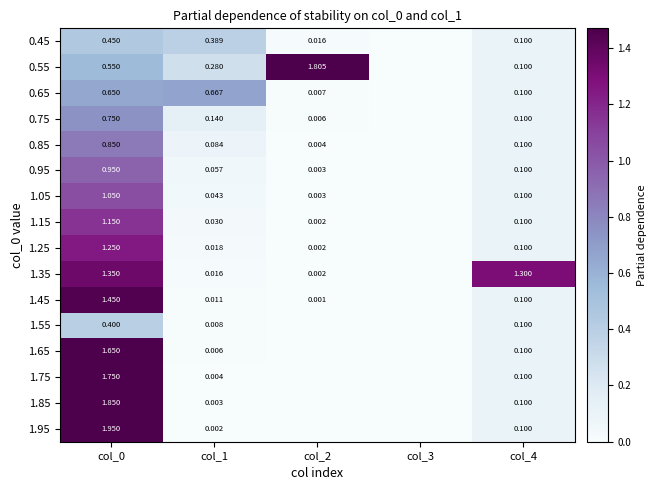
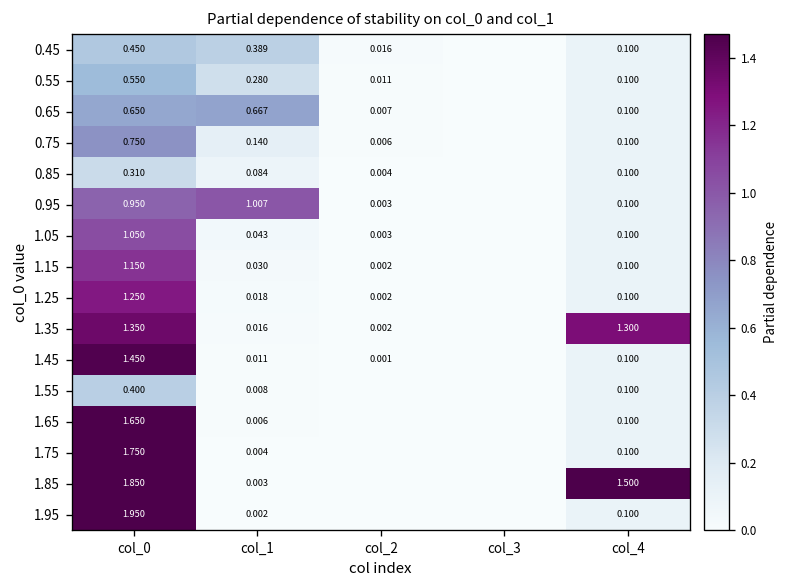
  {
    "0.45": {
      "col_0": 0.450,
      "col_1": 0.389,
      "col_2": 0.016,
      "col_4": 0.100
    },
    "0.55": {
      "col_0": 0.550,
      "col_1": 0.280,
-     "col_2": 1.805,
+     "col_2": 0.011,
      "col_4": 0.100
    },
    "0.65": {
      "col_0": 0.650,
      "col_1": 0.667,
      "col_2": 0.007,
      "col_4": 0.100
    },
    "0.75": {
      "col_0": 0.750,
      "col_1": 0.140,
      "col_2": 0.006,
      "col_4": 0.100
    },
    "0.85": {
-     "col_0": 0.850,
+     "col_0": 0.310,
      "col_1": 0.084,
      "col_2": 0.004,
      "col_4": 0.100
    },
    "0.95": {
      "col_0": 0.950,
-     "col_1": 0.057,
+     "col_1": 1.007,
      "col_2": 0.003,
      "col_4": 0.100
    },
    "1.05": {
      "col_0": 1.050,
      "col_1": 0.043,
      "col_2": 0.003,
      "col_4": 0.100
    },
    "1.15": {
      "col_0": 1.150,
      "col_1": 0.030,
      "col_2": 0.002,
      "col_4": 0.100
    },
    "1.25": {
      "col_0": 1.250,
      "col_1": 0.018,
      "col_2": 0.002,
      "col_4": 0.100
    },
    "1.35": {
      "col_0": 1.350,
      "col_1": 0.016,
      "col_2": 0.002,
      "col_4": 1.300
    },
    "1.45": {
      "col_0": 1.450,
      "col_1": 0.011,
      "col_2": 0.001,
      "col_4": 0.100
    },
    "1.55": {
      "col_0": 0.400,
      "col_1": 0.008,
      "col_4": 0.100
    },
    "1.65": {
      "col_0": 1.650,
      "col_1": 0.006,
      "col_4": 0.100
    },
    "1.75": {
      "col_0": 1.750,
      "col_1": 0.004,
      "col_4": 0.100
    },
    "1.85": {
      "col_0": 1.850,
      "col_1": 0.003,
-     "col_4": 0.100
+     "col_4": 1.500
    },
    "1.95": {
      "col_0": 1.950,
      "col_1": 0.002,
      "col_4": 0.100
    }
  }
